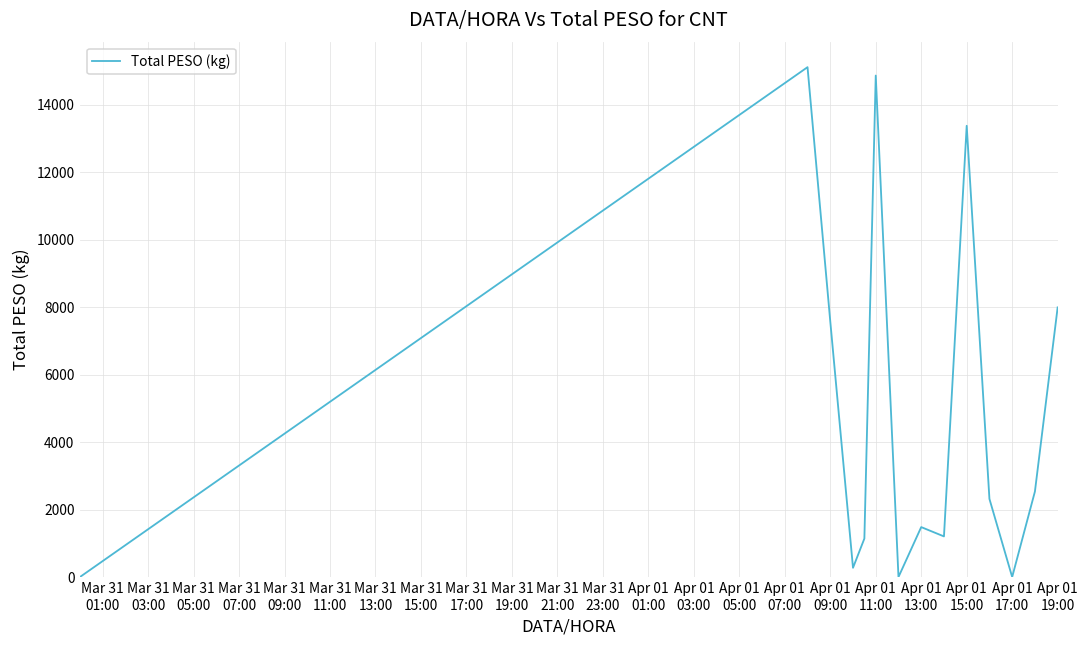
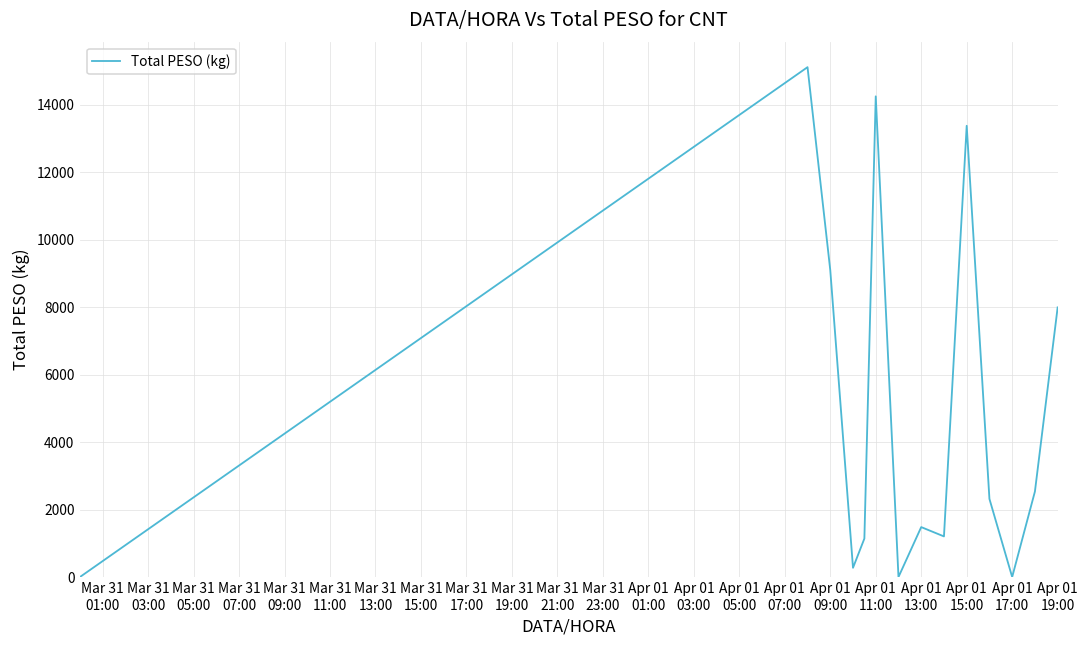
  {
-   "Apr 01 09:00": 7600,
-   "Apr 01 11:00": 14900,
+   "Apr 01 09:00": 9100,
+   "Apr 01 11:00": 14300,
    "Apr 01 13:00": 1500,
    "Apr 01 15:00": 13400,
    "Apr 01 17:00": 0,
    "Apr 01 19:00": 8000
  }
